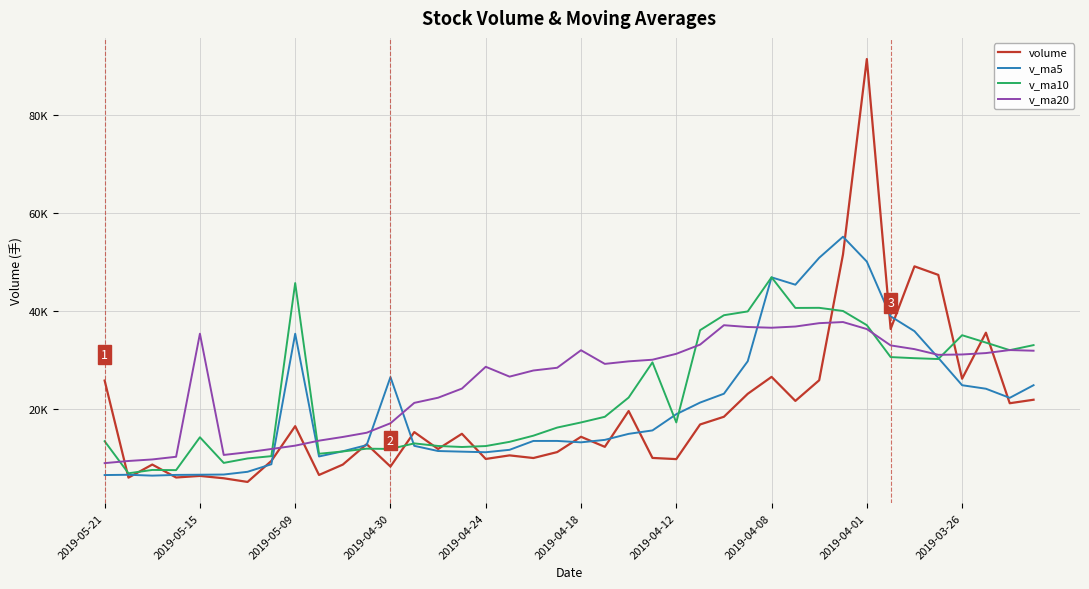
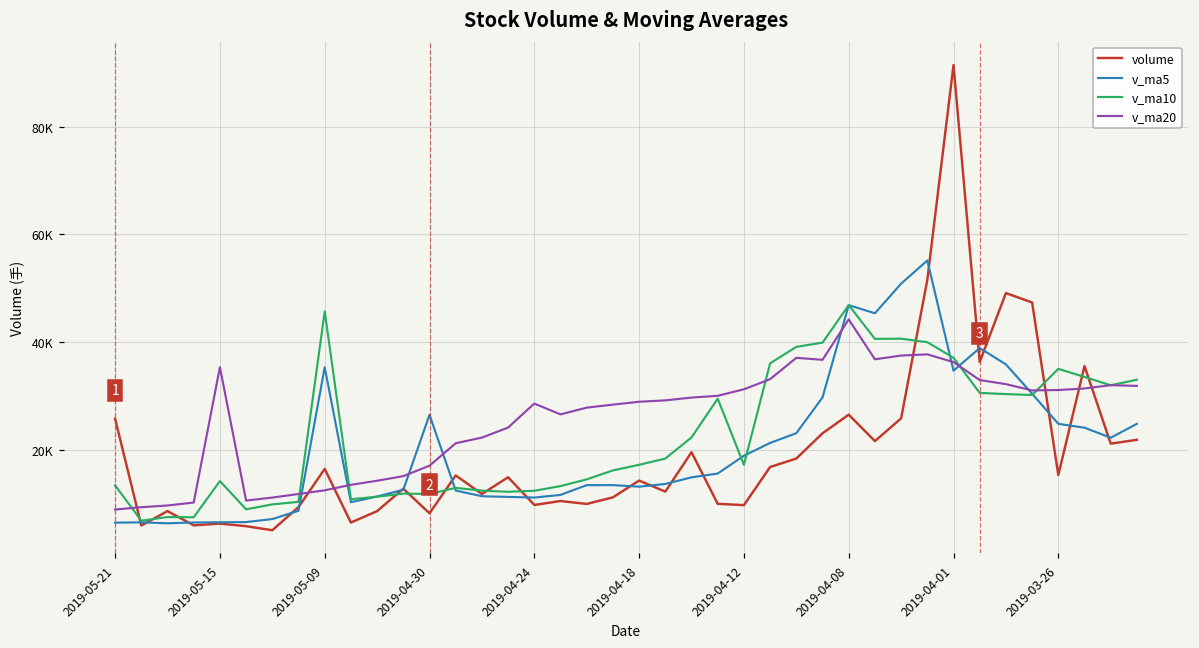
  {
    "volume": {
      "2019-05-09": 16000,
      "2019-04-30": 8000,
      "2019-04-24": 10000,
      "2019-04-18": 14000,
      "2019-04-12": 10000,
      "2019-04-08": 26000,
      "2019-04-01": 91000,
-     "2019-03-26": 26000
+     "2019-03-26": 15000
    },
    "v_ma5": {
      "2019-05-21": 6000,
      "2019-05-09": 35000,
      "2019-04-30": 26000,
      "2019-04-24": 11000,
      "2019-04-18": 13000,
      "2019-04-12": 19000,
-     "2019-04-01": 50000,
+     "2019-04-01": 35000,
      "2019-03-26": 25000
    },
    "v_ma10": {
      "2019-05-21": 13000,
      "2019-05-15": 14000,
      "2019-05-09": 46000,
      "2019-04-24": 12000,
      "2019-04-18": 17000,
      "2019-04-12": 17000,
      "2019-04-01": 37000,
      "2019-03-26": 35000
    },
    "v_ma20": {
      "2019-05-21": 9000,
      "2019-05-15": 35000,
      "2019-05-09": 12000,
      "2019-04-30": 17000,
      "2019-04-24": 29000,
-     "2019-04-18": 32000,
+     "2019-04-18": 29000,
      "2019-04-12": 31000,
-     "2019-04-08": 37000,
+     "2019-04-08": 44000,
      "2019-04-01": 36000,
      "2019-03-26": 31000
    }
  }
